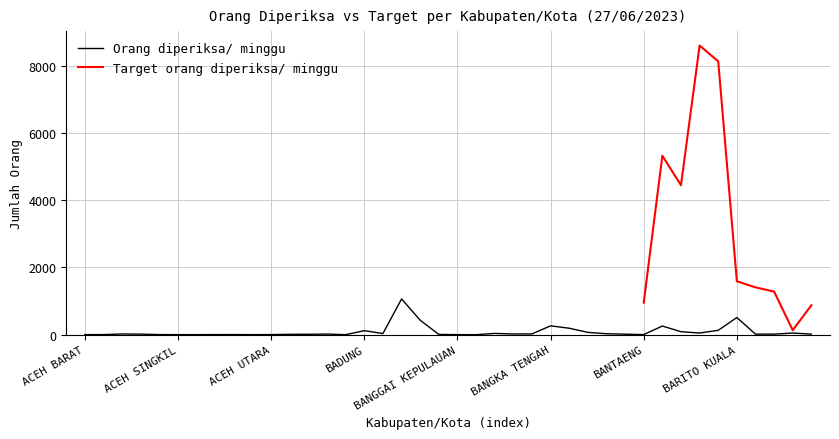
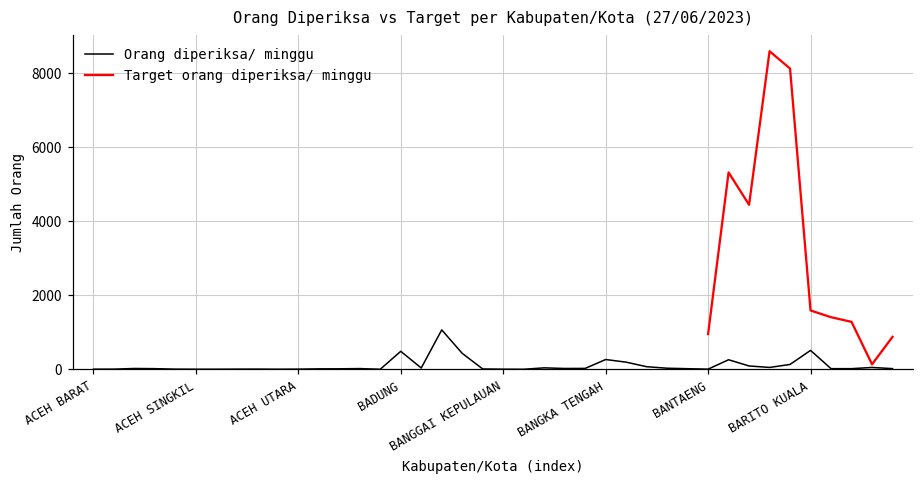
  {
    "Orang diperiksa/ minggu": {
      "ACEH BARAT": 0,
      "ACEH SINGKIL": 0,
      "ACEH UTARA": 0,
-     "BADUNG": 100,
+     "BADUNG": 500,
      "BANGGAI KEPULAUAN": 0,
      "BANGKA TENGAH": 300,
      "BANTAENG": 0,
      "BARITO KUALA": 500
    },
    "Target orang diperiksa/ minggu": {
      "BANTAENG": 1000,
      "BARITO KUALA": 1600
    }
  }
